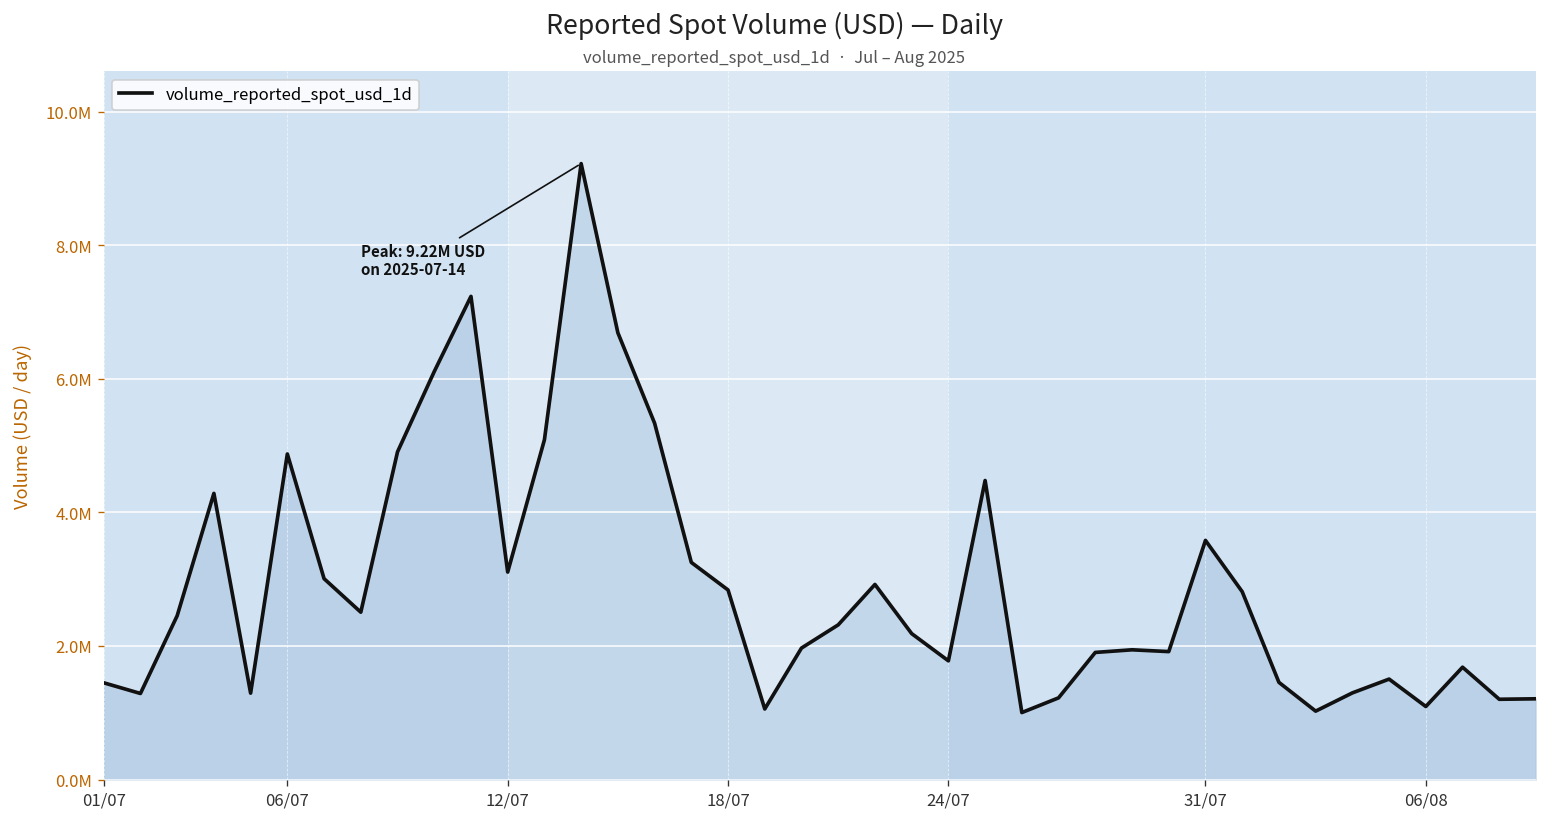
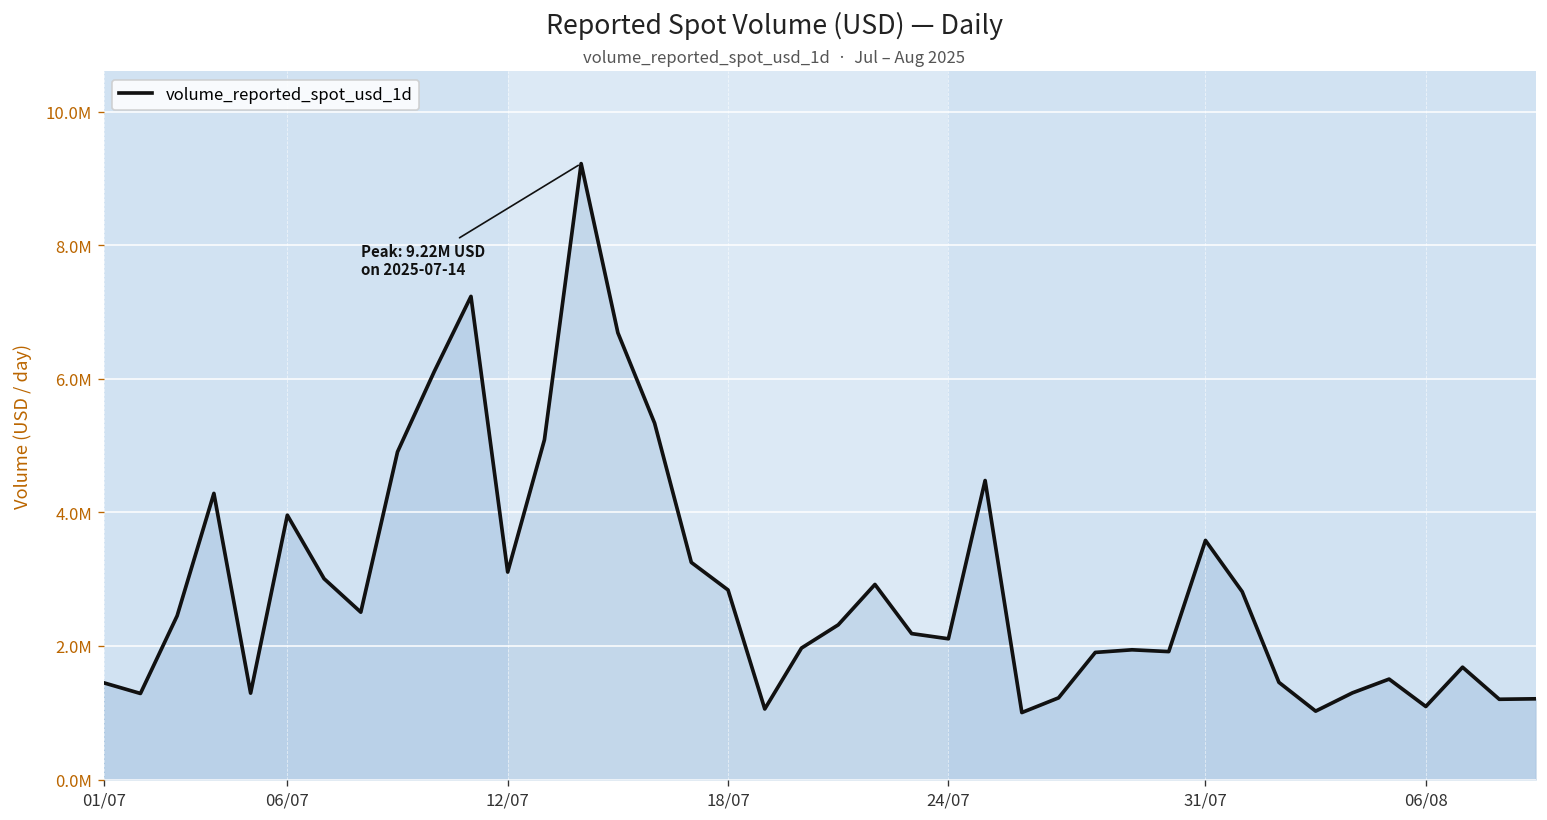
  {
    "01/07": 1400000,
-   "06/07": 4900000,
+   "06/07": 4000000,
    "12/07": 3100000,
    "18/07": 2800000,
-   "24/07": 1800000,
+   "24/07": 2100000,
    "31/07": 3600000,
    "06/08": 1100000
  }
